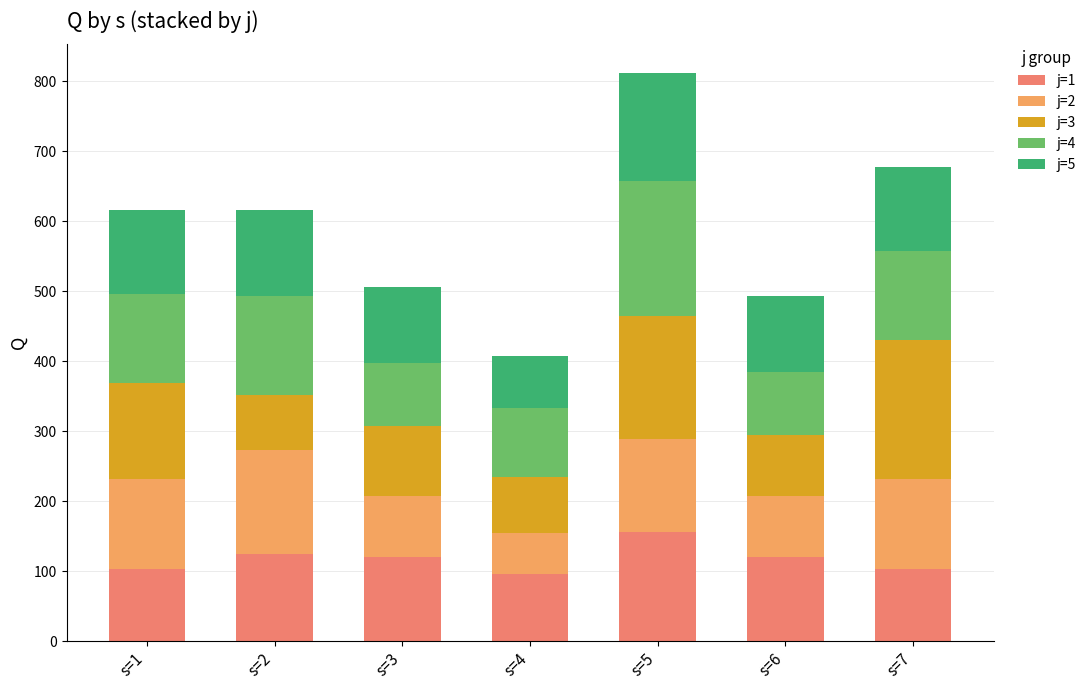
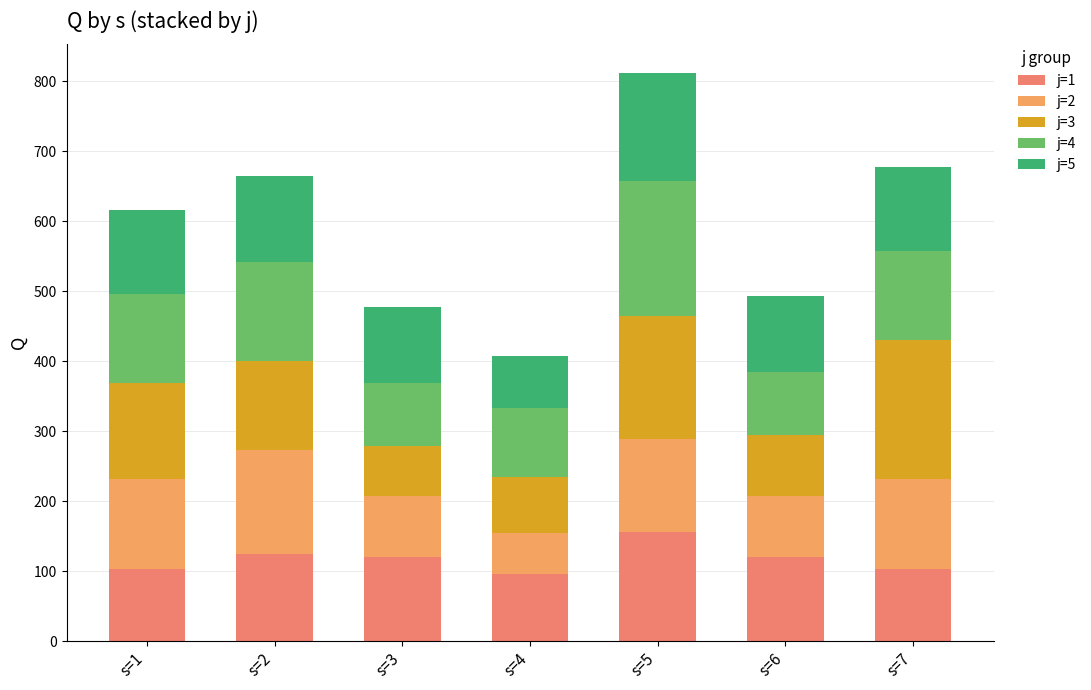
  {
    "j=3": {
      "s=1": 140,
-     "s=2": 80,
-     "s=3": 100,
+     "s=2": 130,
+     "s=3": 70,
      "s=4": 80,
      "s=5": 180,
      "s=6": 90,
      "s=7": 200
    }
  }
